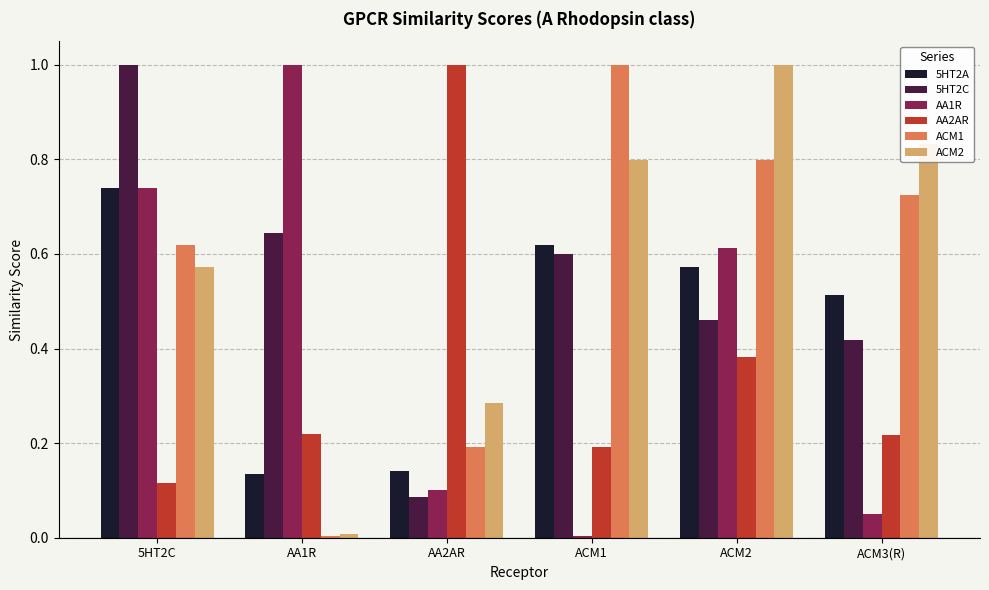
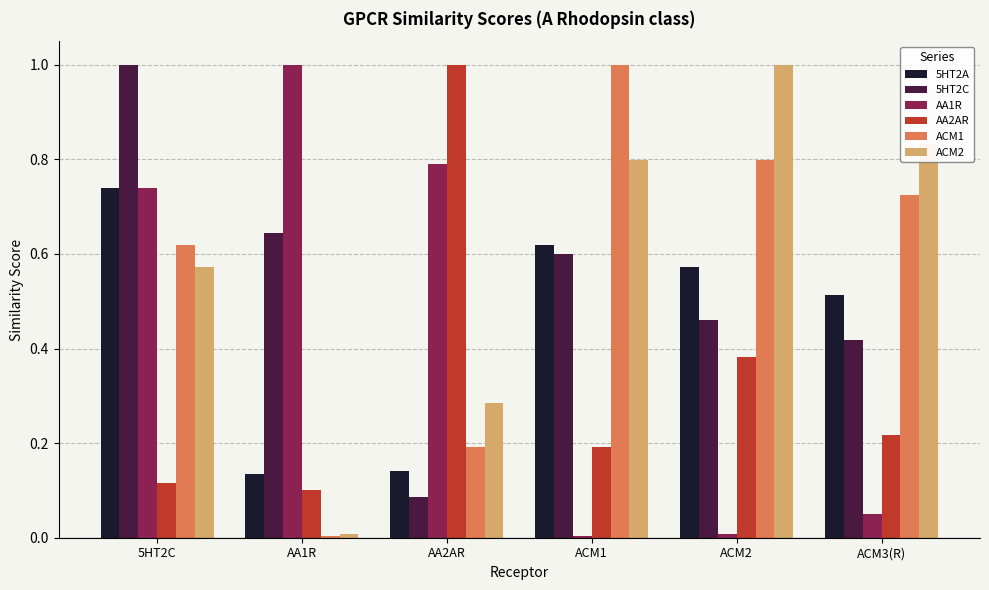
  {
    "AA1R": {
      "5HT2C": 0.74,
      "AA1R": 1.00,
-     "AA2AR": 0.10,
-     "ACM2": 0.61,
+     "AA2AR": 0.79,
+     "ACM2": 0.01,
      "ACM3(R)": 0.05
    },
    "AA2AR": {
      "5HT2C": 0.12,
-     "AA1R": 0.22,
+     "AA1R": 0.10,
      "AA2AR": 1.00,
      "ACM1": 0.19,
      "ACM2": 0.38,
      "ACM3(R)": 0.22
    }
  }
